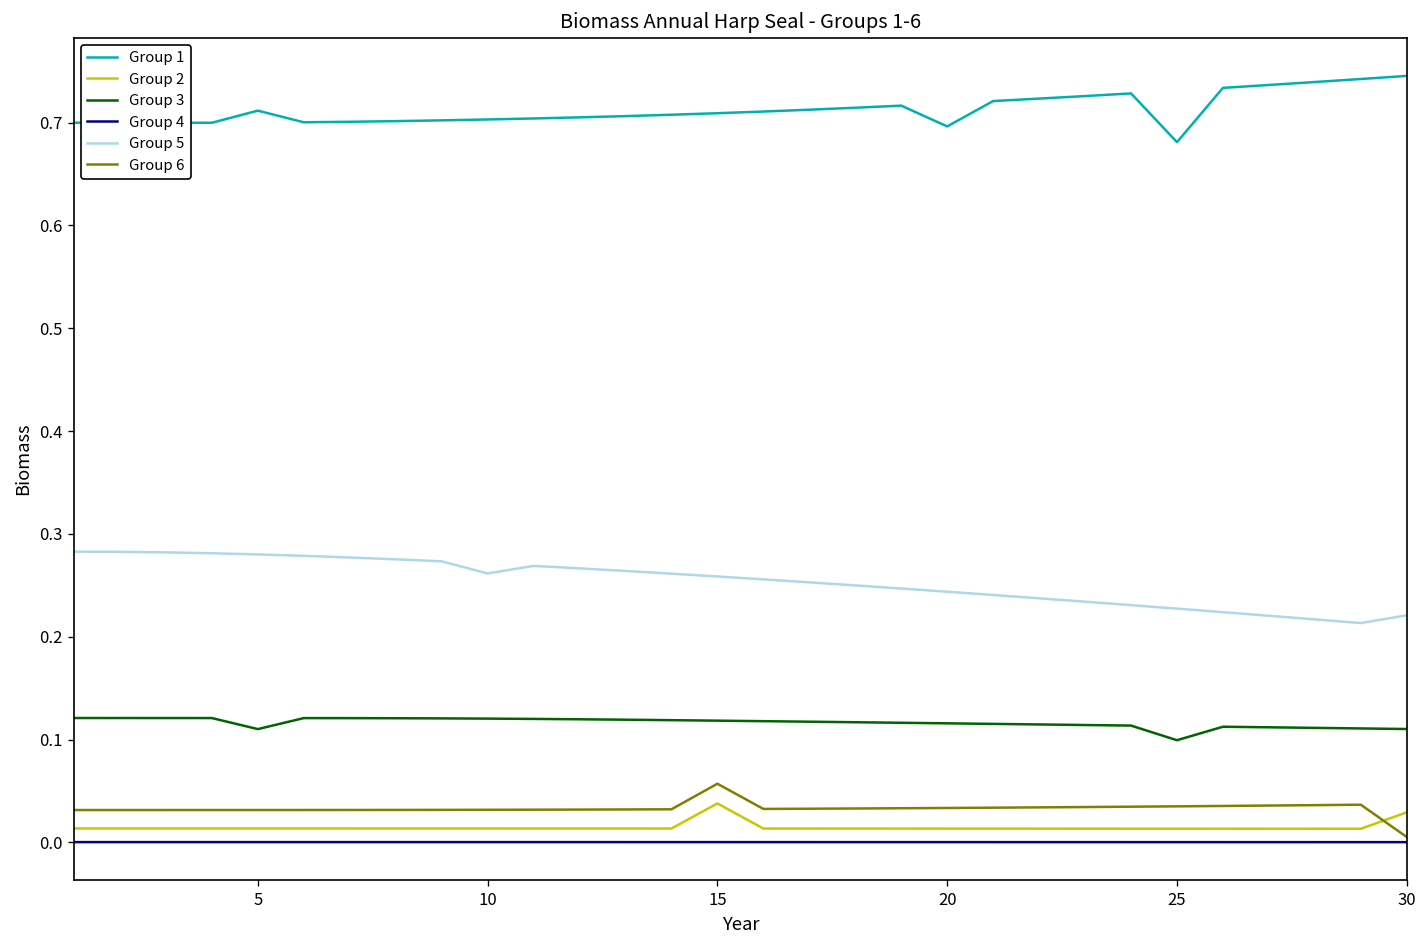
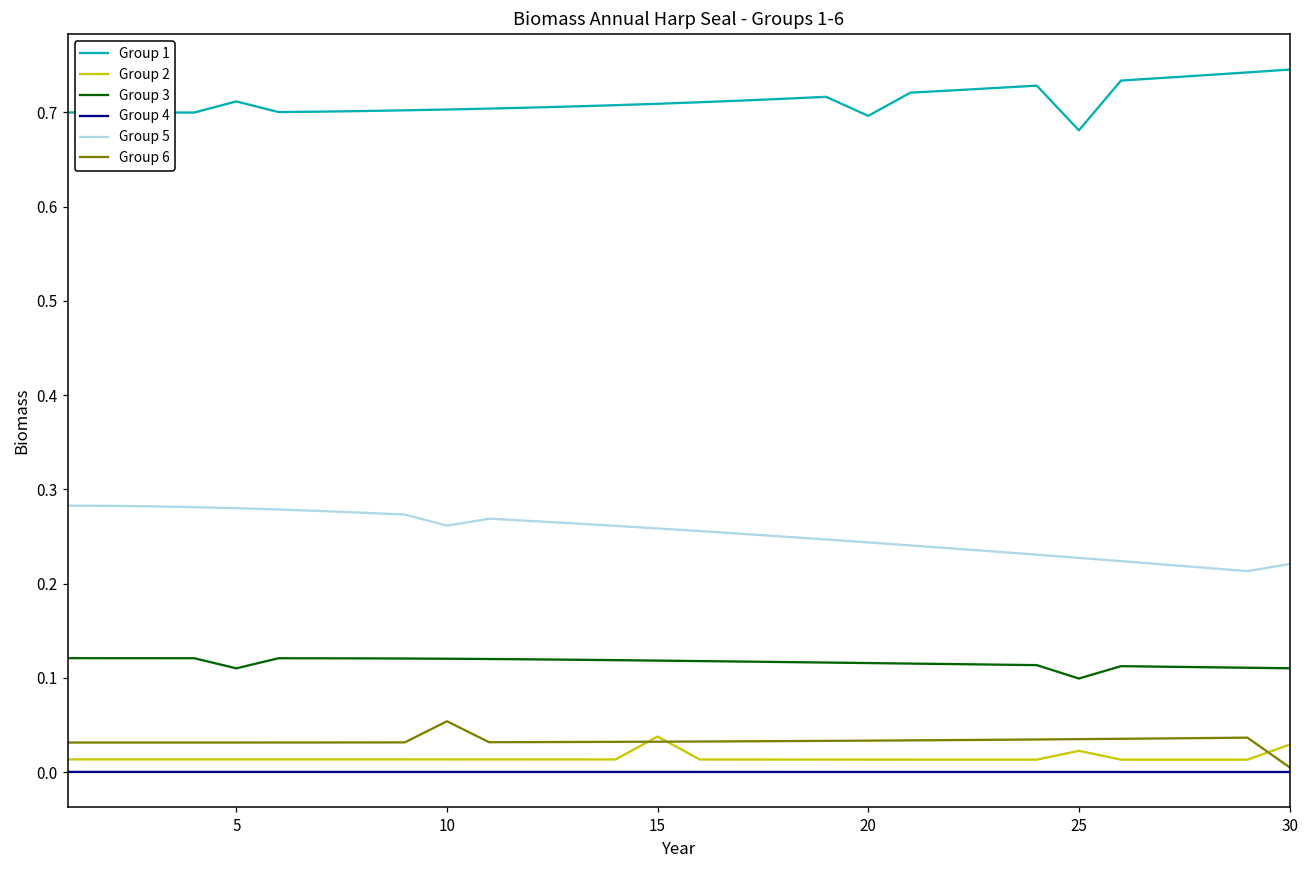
  {
    "Group 1": {
      "5": 0.71,
      "10": 0.70,
      "15": 0.71,
      "20": 0.70,
      "25": 0.68,
      "30": 0.75
    },
    "Group 2": {
      "5": 0.01,
      "10": 0.01,
      "15": 0.04,
      "20": 0.01,
-     "25": 0.01,
+     "25": 0.02,
      "30": 0.03
    },
    "Group 3": {
      "5": 0.11,
      "10": 0.12,
      "15": 0.12,
      "20": 0.12,
      "25": 0.10,
      "30": 0.11
    },
    "Group 4": {
      "5": 0.00,
      "10": 0.00,
      "15": 0.00,
      "20": 0.00,
      "25": 0.00,
      "30": 0.00
    },
    "Group 5": {
      "5": 0.28,
      "10": 0.26,
      "15": 0.26,
      "20": 0.24,
      "25": 0.23,
      "30": 0.22
    },
    "Group 6": {
      "5": 0.03,
-     "10": 0.03,
-     "15": 0.06,
+     "10": 0.05,
+     "15": 0.03,
      "20": 0.03,
      "25": 0.04,
      "30": 0.01
    }
  }
